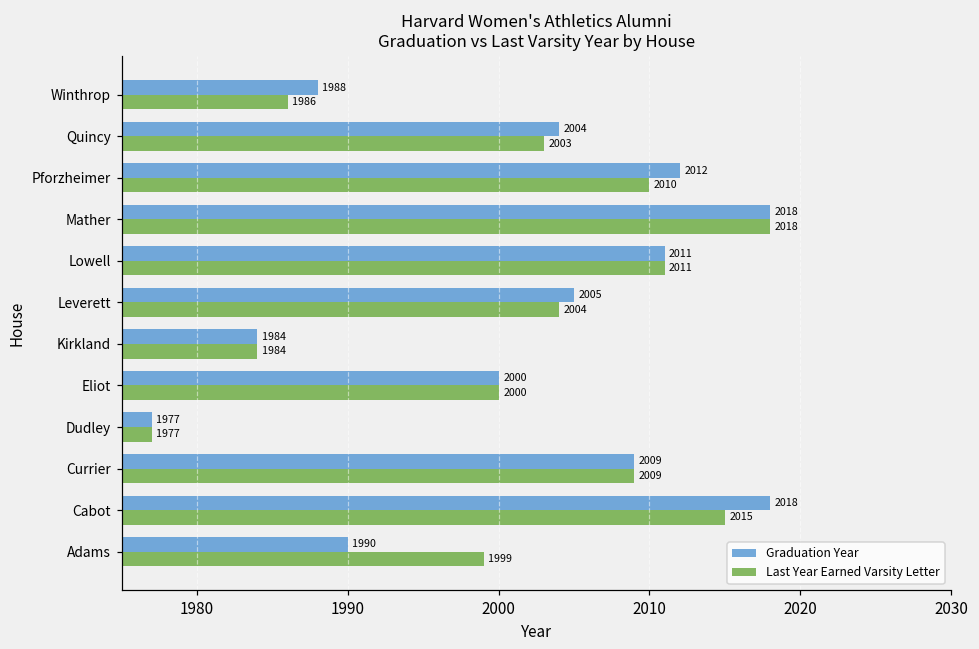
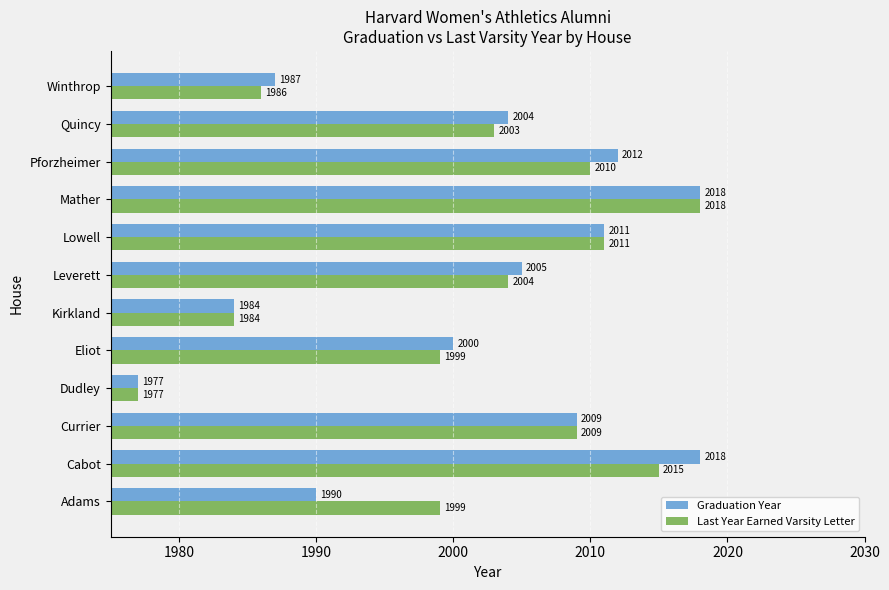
  {
    "Graduation Year": {
-     "Winthrop": 1988
+     "Winthrop": 1987
    },
    "Last Year Earned Varsity Letter": {
-     "Eliot": 2000
+     "Eliot": 1999
    }
  }
